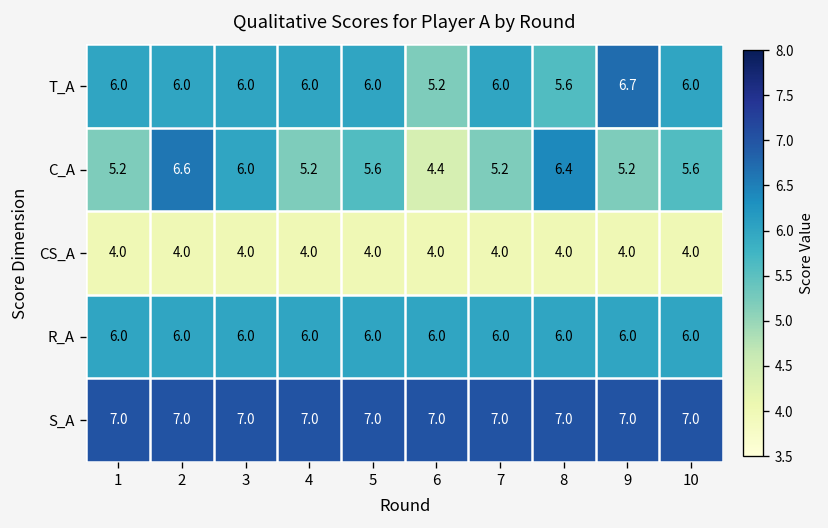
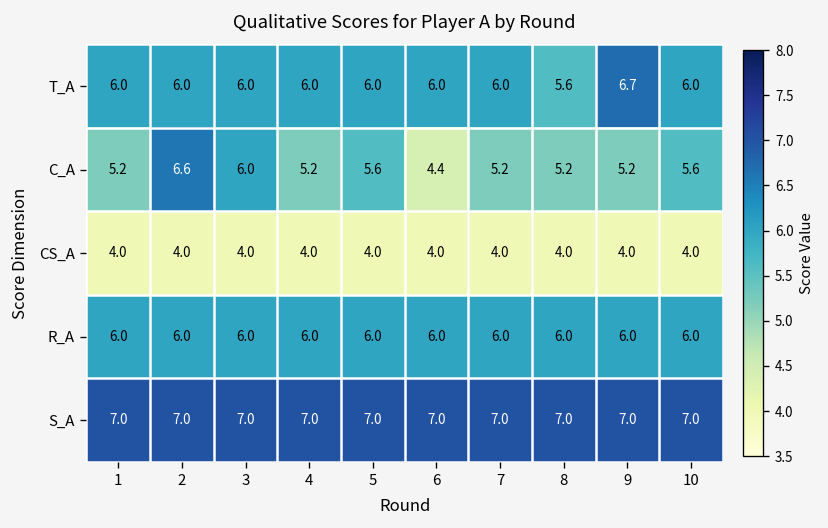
  {
    "T_A": {
      "1": 6.0,
      "2": 6.0,
      "3": 6.0,
      "4": 6.0,
      "5": 6.0,
-     "6": 5.2,
+     "6": 6.0,
      "7": 6.0,
      "8": 5.6,
      "9": 6.7,
      "10": 6.0
    },
    "C_A": {
      "1": 5.2,
      "2": 6.6,
      "3": 6.0,
      "4": 5.2,
      "5": 5.6,
      "6": 4.4,
      "7": 5.2,
-     "8": 6.4,
+     "8": 5.2,
      "9": 5.2,
      "10": 5.6
    },
    "CS_A": {
      "1": 4.0,
      "2": 4.0,
      "3": 4.0,
      "4": 4.0,
      "5": 4.0,
      "6": 4.0,
      "7": 4.0,
      "8": 4.0,
      "9": 4.0,
      "10": 4.0
    },
    "R_A": {
      "1": 6.0,
      "2": 6.0,
      "3": 6.0,
      "4": 6.0,
      "5": 6.0,
      "6": 6.0,
      "7": 6.0,
      "8": 6.0,
      "9": 6.0,
      "10": 6.0
    },
    "S_A": {
      "1": 7.0,
      "2": 7.0,
      "3": 7.0,
      "4": 7.0,
      "5": 7.0,
      "6": 7.0,
      "7": 7.0,
      "8": 7.0,
      "9": 7.0,
      "10": 7.0
    }
  }
